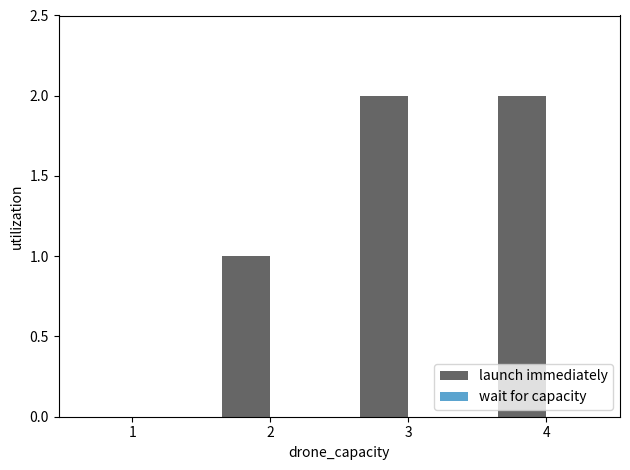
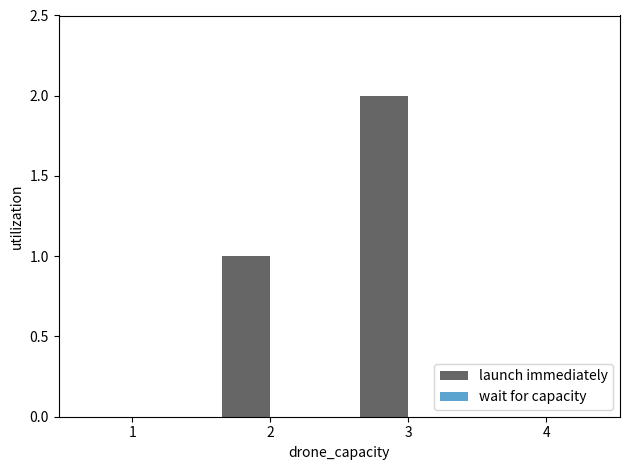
  {
    "launch immediately": {
      "1": 0,
      "2": 1,
      "3": 2,
-     "4": 2
+     "4": 0
    },
    "wait for capacity": {
      "1": 0,
      "2": 0,
      "3": 0,
      "4": 0
    }
  }
